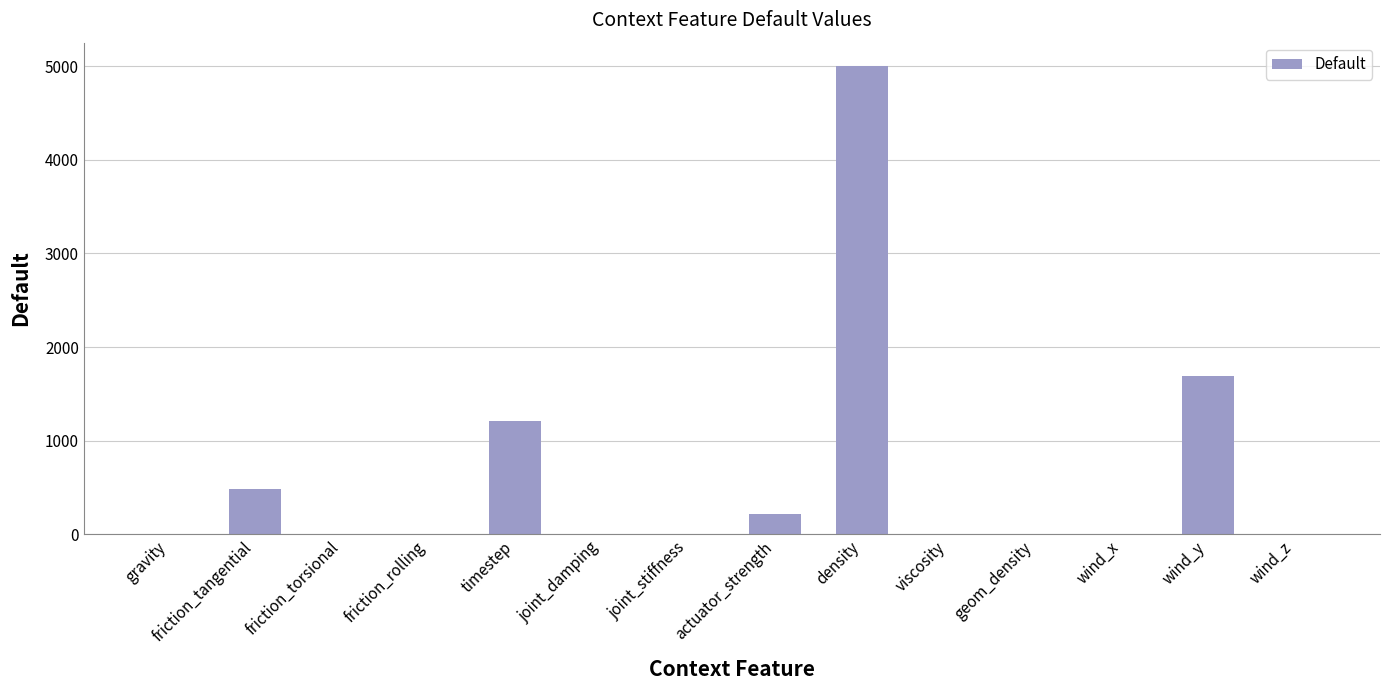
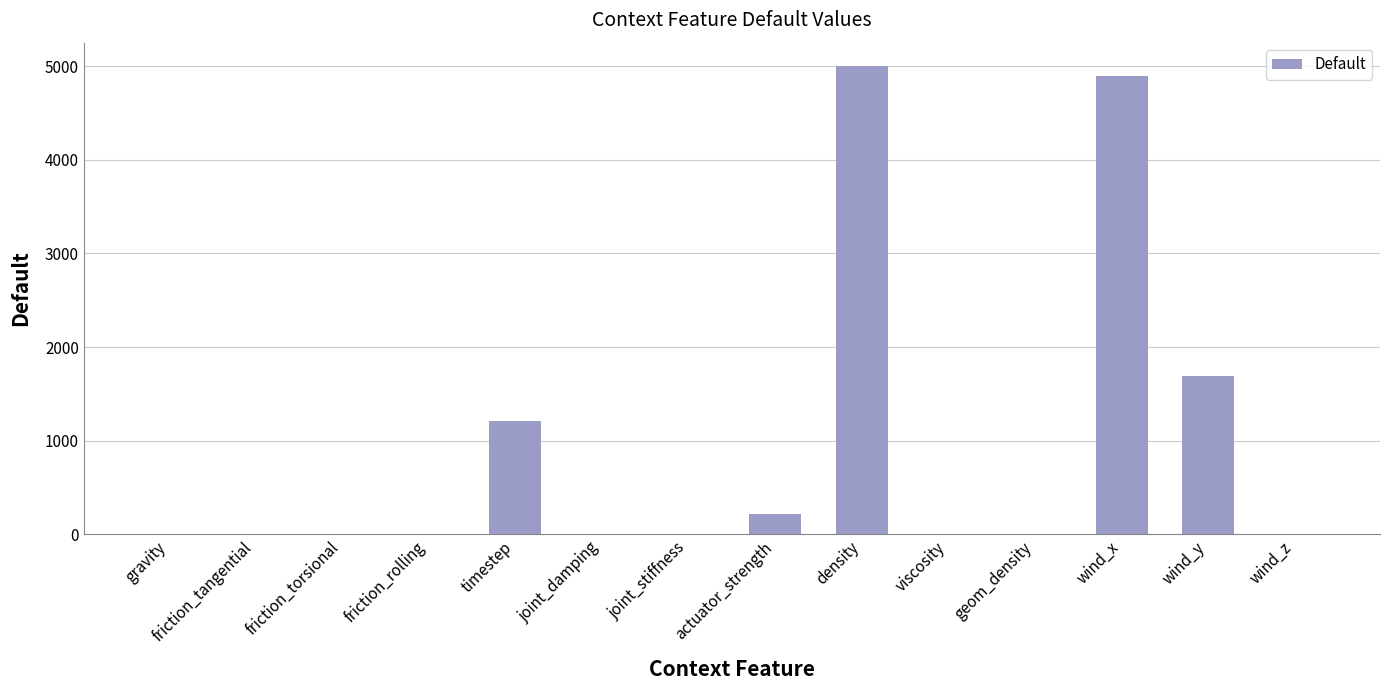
  {
-   "friction_tangential": 500,
+   "friction_tangential": 0,
    "timestep": 1200,
    "joint_stiffness": 0,
    "actuator_strength": 200,
    "density": 5000,
    "viscosity": 0,
-   "wind_x": 0,
+   "wind_x": 4900,
    "wind_y": 1700,
    "wind_z": 0
  }
